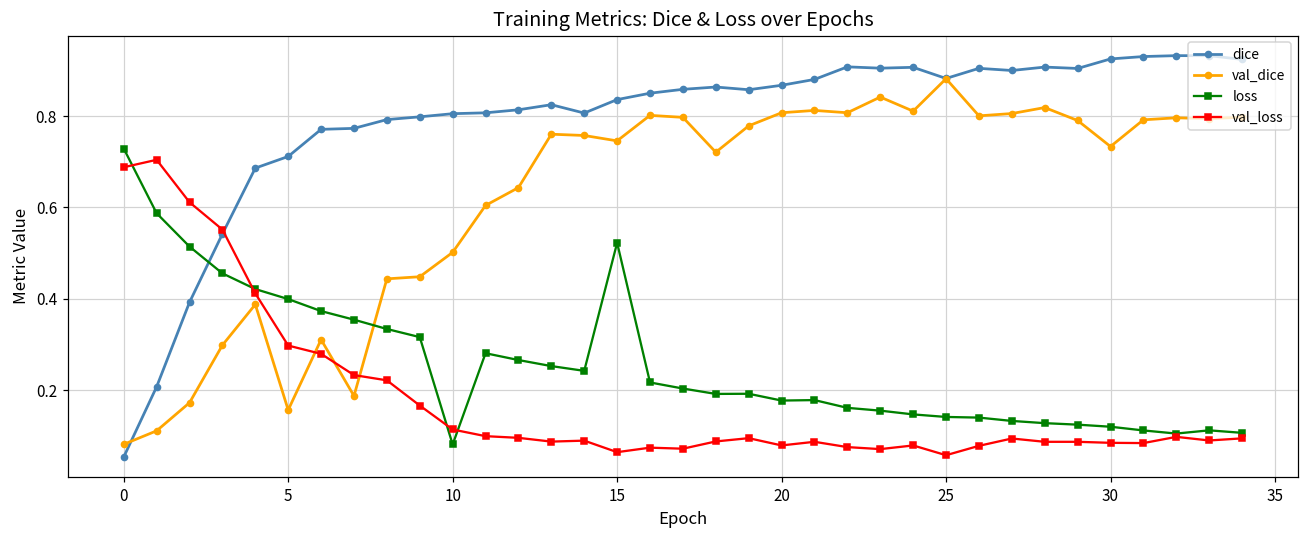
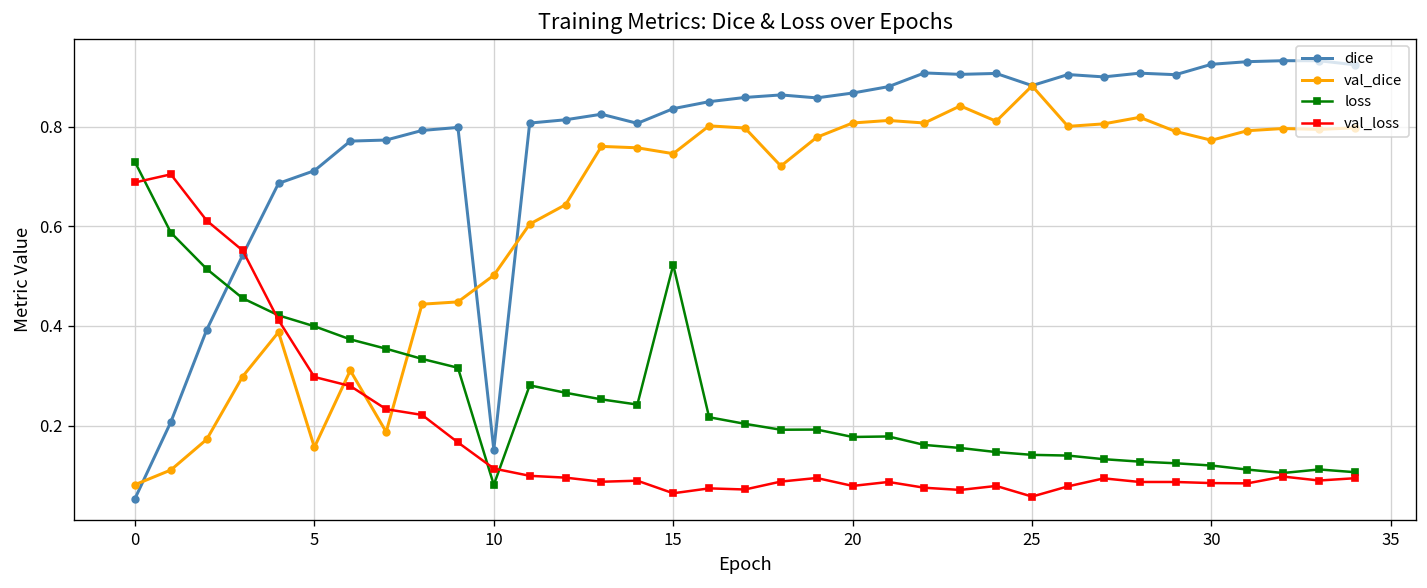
  {
    "dice": {
      "0": 0.05,
      "5": 0.71,
-     "10": 0.81,
+     "10": 0.15,
      "15": 0.84,
      "20": 0.87,
      "30": 0.93
    },
    "val_dice": {
      "0": 0.08,
      "5": 0.16,
      "10": 0.50,
      "15": 0.75,
      "20": 0.81,
-     "30": 0.73
+     "30": 0.77
    },
    "loss": {
      "0": 0.73,
      "5": 0.40,
      "10": 0.08,
      "15": 0.52,
      "20": 0.18,
      "25": 0.14,
      "30": 0.12
    },
    "val_loss": {
      "0": 0.69,
      "5": 0.30,
      "10": 0.11,
      "15": 0.06,
      "20": 0.08,
      "25": 0.06,
      "30": 0.08
    }
  }
